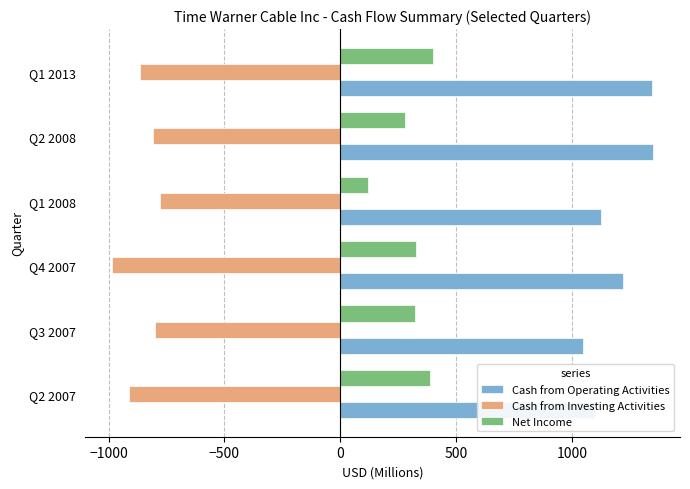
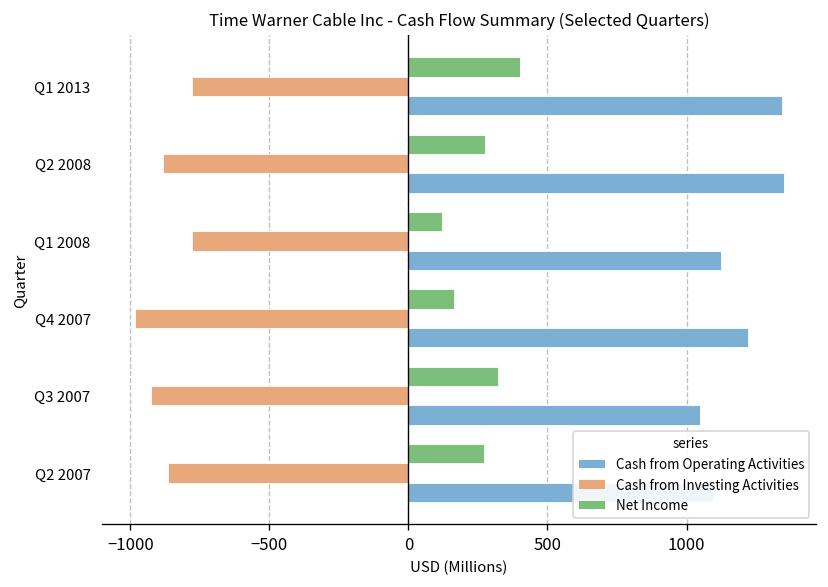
  {
    "Cash from Operating Activities": {
      "Q1 2013": 1340,
      "Q2 2008": 1350,
      "Q1 2008": 1130,
      "Q4 2007": 1220,
      "Q3 2007": 1050
    },
    "Cash from Investing Activities": {
-     "Q1 2013": -860,
-     "Q2 2008": -810,
+     "Q1 2013": -780,
+     "Q2 2008": -880,
      "Q1 2008": -780,
      "Q4 2007": -980,
-     "Q3 2007": -800,
-     "Q2 2007": -910
+     "Q3 2007": -920,
+     "Q2 2007": -860
    },
    "Net Income": {
      "Q1 2013": 400,
      "Q2 2008": 280,
      "Q1 2008": 120,
-     "Q4 2007": 330,
+     "Q4 2007": 170,
      "Q3 2007": 320,
-     "Q2 2007": 390
+     "Q2 2007": 270
    }
  }
